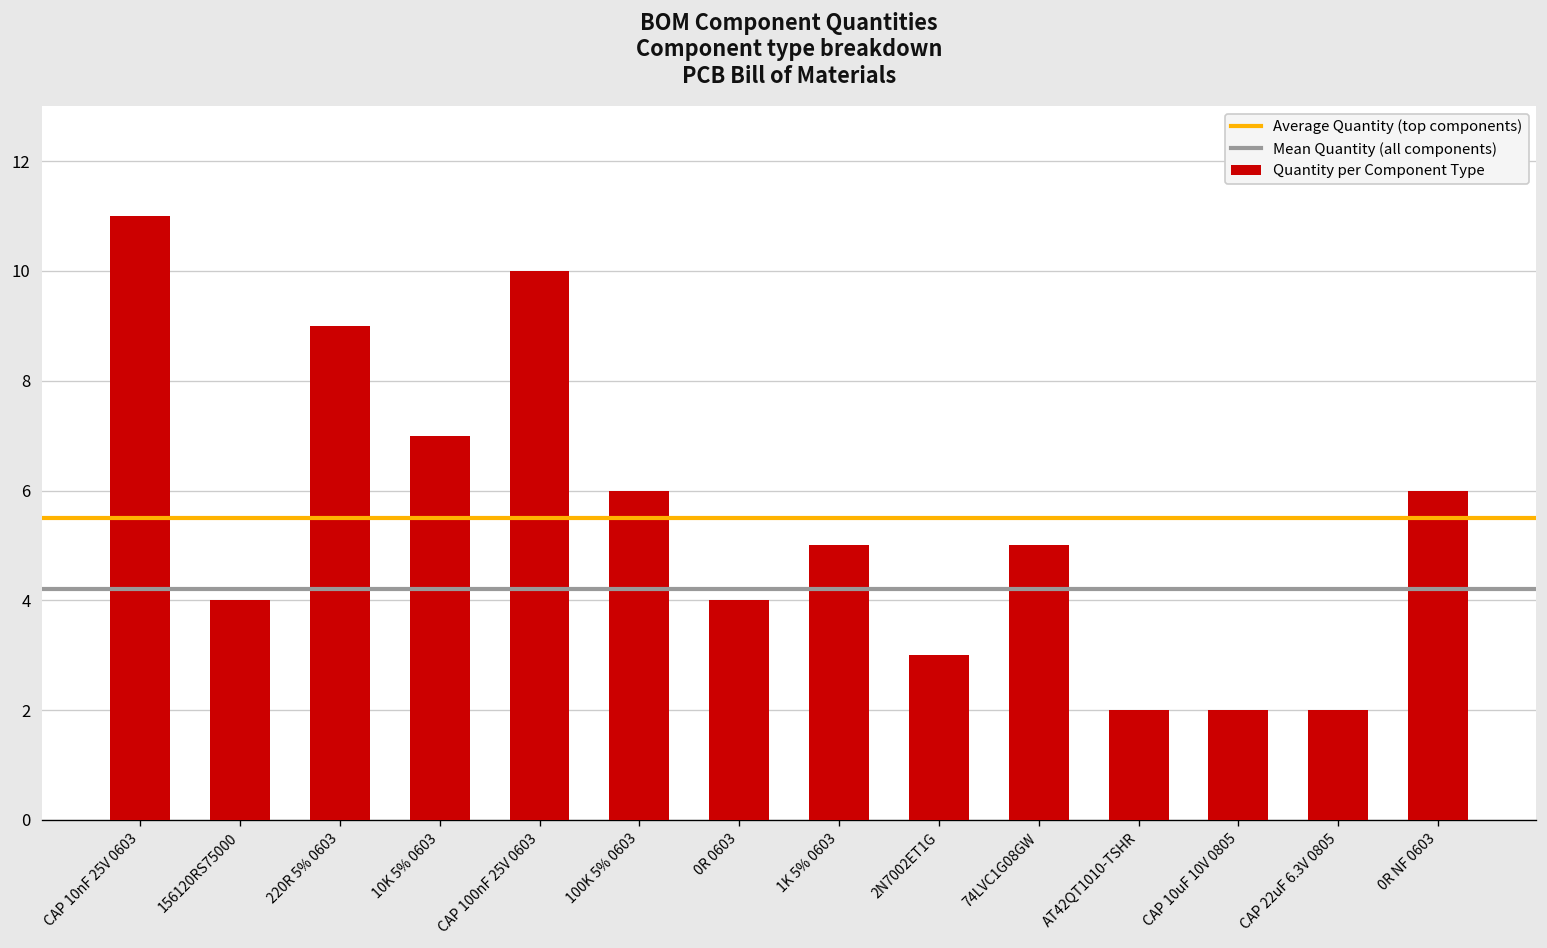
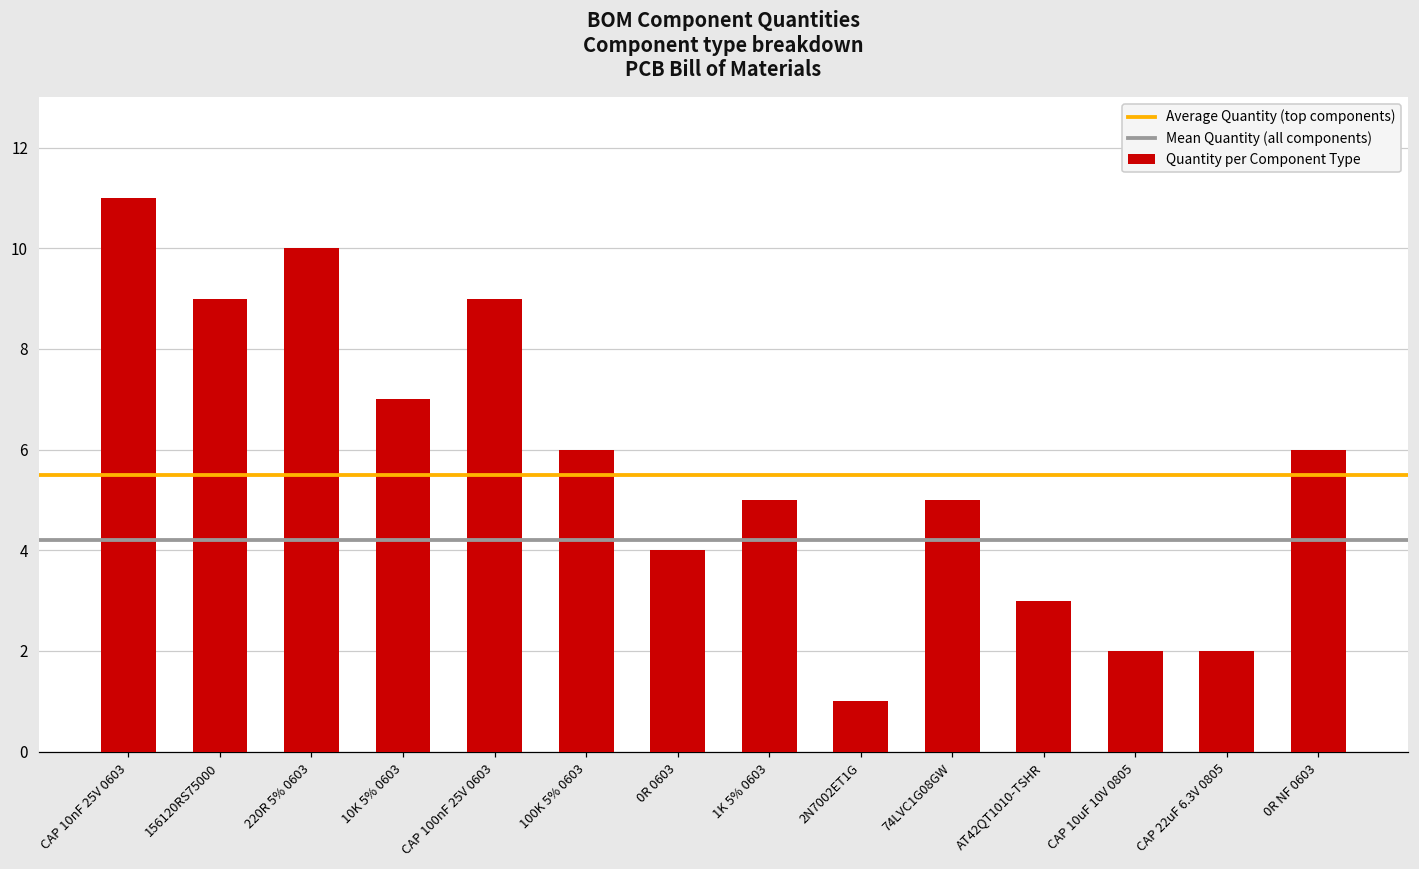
  {
    "CAP 10nF 25V 0603": 11,
-   "156120RS75000": 4,
-   "220R 5% 0603": 9,
+   "156120RS75000": 9,
+   "220R 5% 0603": 10,
    "10K 5% 0603": 7,
-   "CAP 100nF 25V 0603": 10,
+   "CAP 100nF 25V 0603": 9,
    "100K 5% 0603": 6,
    "0R 0603": 4,
    "1K 5% 0603": 5,
-   "2N7002ET1G": 3,
+   "2N7002ET1G": 1,
    "74LVC1G08GW": 5,
-   "AT42QT1010-TSHR": 2,
+   "AT42QT1010-TSHR": 3,
    "CAP 10uF 10V 0805": 2,
    "CAP 22uF 6.3V 0805": 2,
    "0R NF 0603": 6
  }
